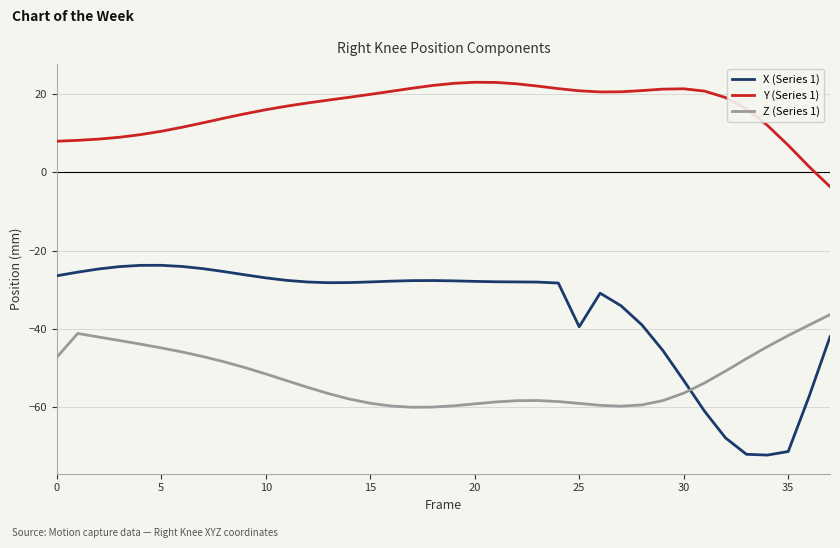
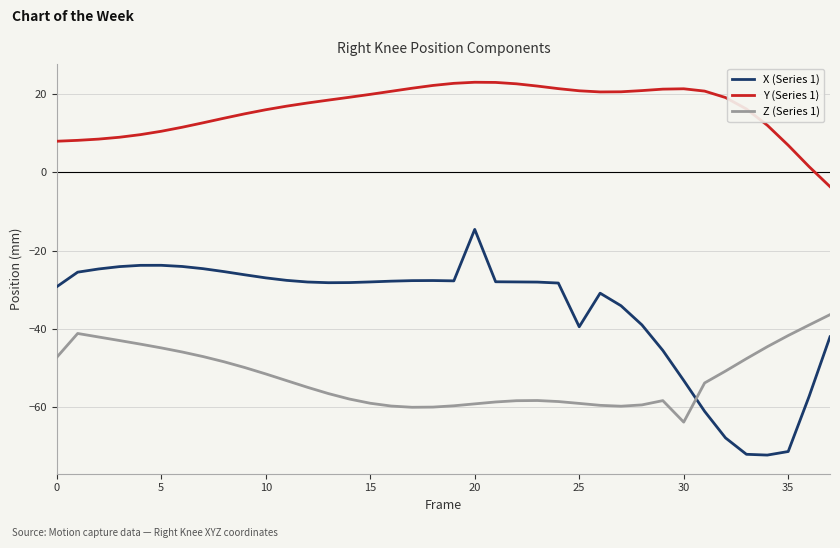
  {
    "X (Series 1)": {
-     "0": -26,
+     "0": -29,
      "5": -24,
      "10": -27,
      "15": -28,
-     "20": -28,
+     "20": -15,
      "25": -39,
      "30": -53,
      "35": -71
    },
    "Y (Series 1)": {
      "0": 8,
      "5": 11,
      "10": 16,
      "15": 20,
      "20": 23,
      "25": 21,
      "30": 21,
      "35": 7
    },
    "Z (Series 1)": {
      "0": -47,
      "5": -45,
      "10": -52,
      "15": -59,
      "20": -59,
      "25": -59,
-     "30": -56,
+     "30": -64,
      "35": -42
    }
  }
